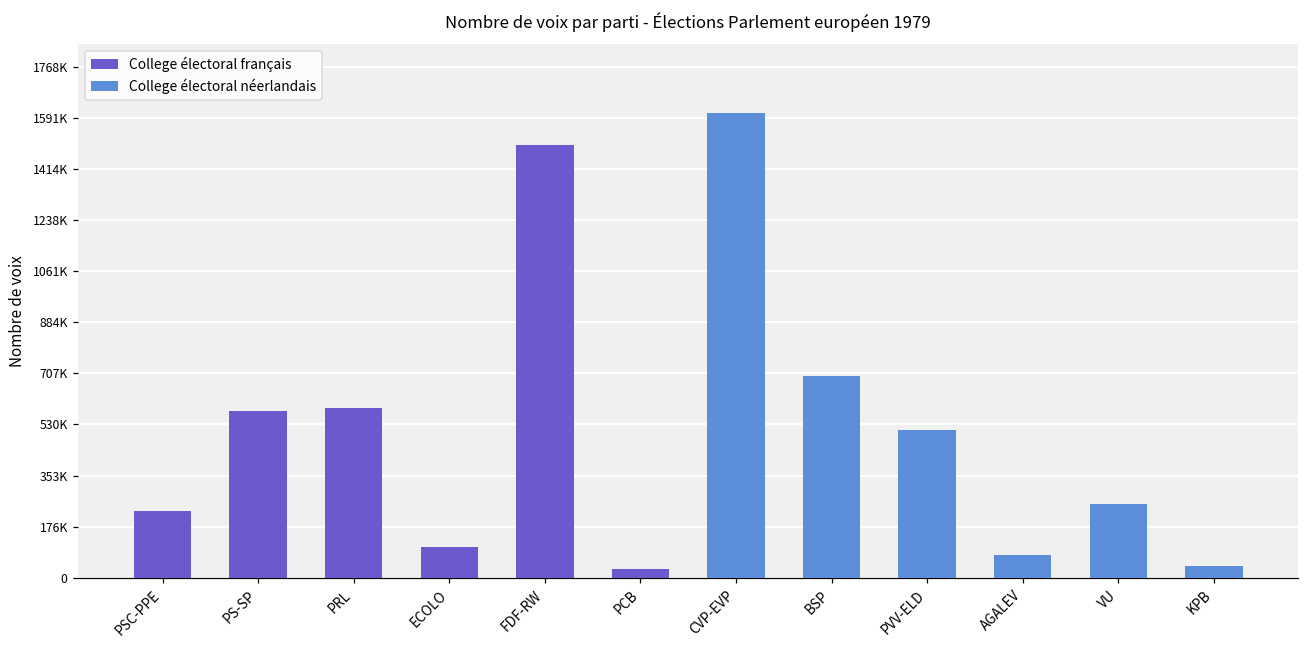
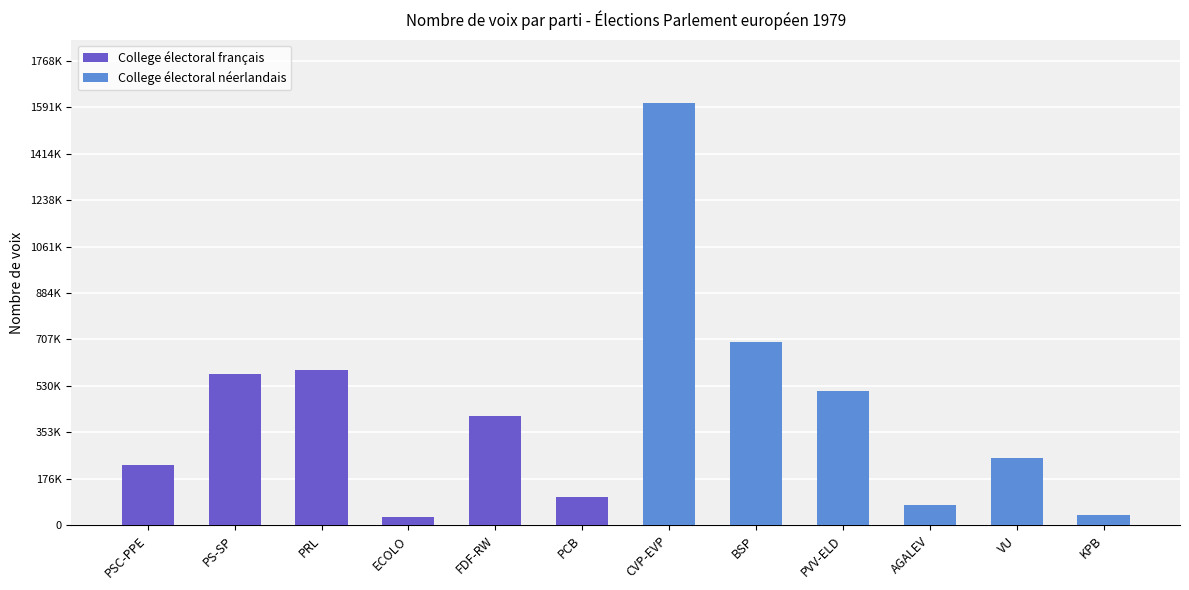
  {
    "PSC-PPE": 230000,
    "PS-SP": 580000,
    "PRL": 590000,
-   "ECOLO": 110000,
-   "FDF-RW": 1500000,
-   "PCB": 30000,
+   "ECOLO": 30000,
+   "FDF-RW": 410000,
+   "PCB": 110000,
    "CVP-EVP": 1610000,
    "BSP": 700000,
    "PVV-ELD": 510000,
    "AGALEV": 80000,
    "VU": 260000,
    "KPB": 40000
  }
